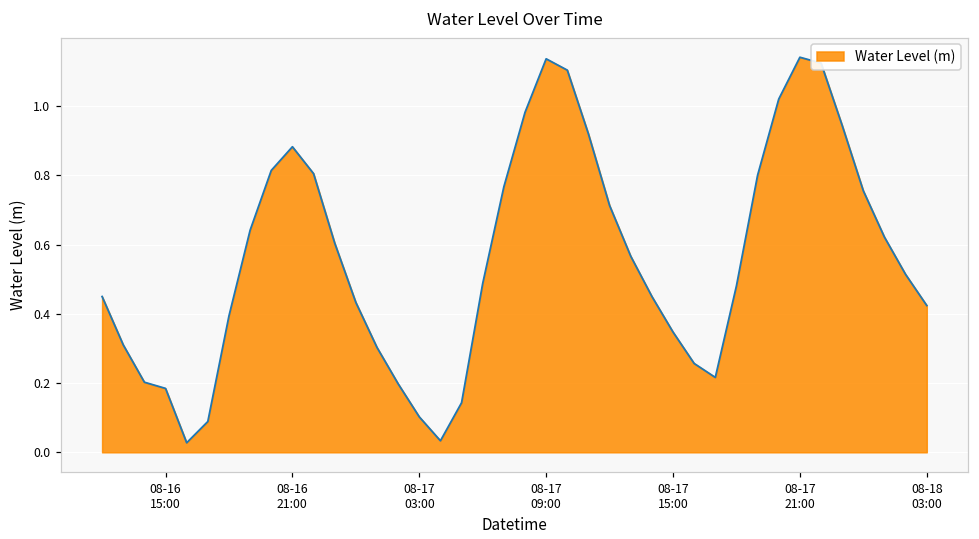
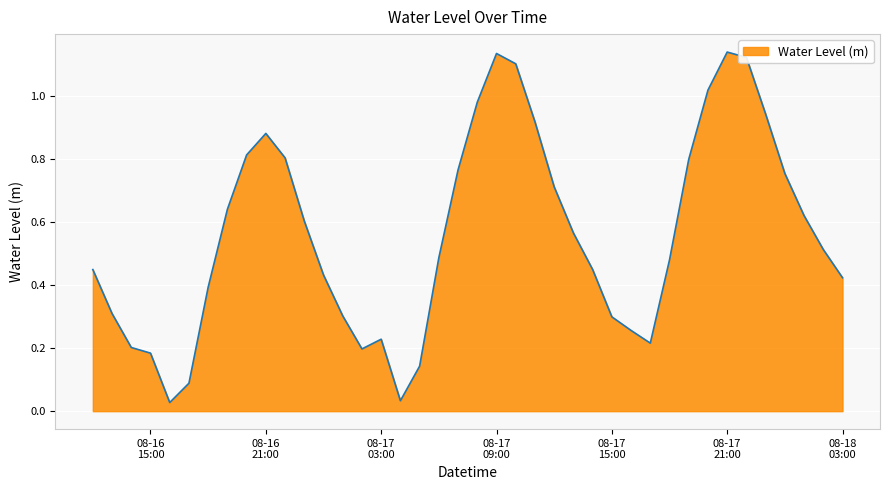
  {
    "08-16 15:00": 0.18,
    "08-16 21:00": 0.88,
-   "08-17 03:00": 0.10,
+   "08-17 03:00": 0.23,
    "08-17 09:00": 1.14,
-   "08-17 15:00": 0.35,
+   "08-17 15:00": 0.30,
    "08-17 21:00": 1.14,
    "08-18 03:00": 0.42
  }
